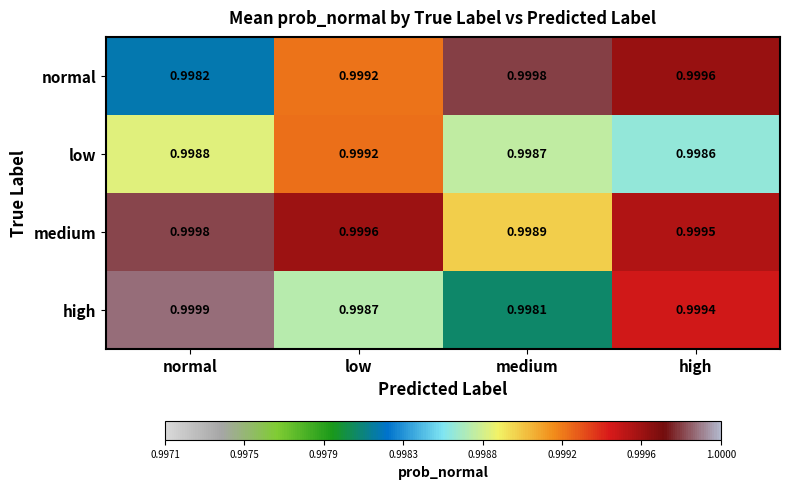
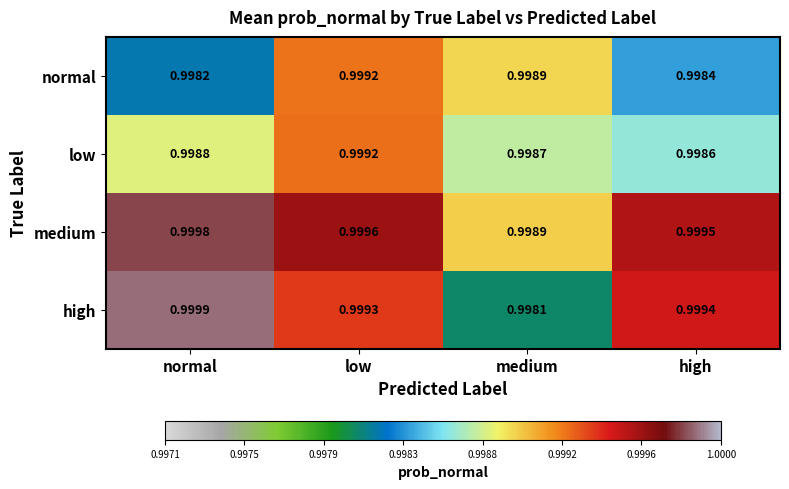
  {
    "normal": {
      "normal": 0.9982,
      "low": 0.9992,
-     "medium": 0.9998,
-     "high": 0.9996
+     "medium": 0.9989,
+     "high": 0.9984
    },
    "low": {
      "normal": 0.9988,
      "low": 0.9992,
      "medium": 0.9987,
      "high": 0.9986
    },
    "medium": {
      "normal": 0.9998,
      "low": 0.9996,
      "medium": 0.9989,
      "high": 0.9995
    },
    "high": {
      "normal": 0.9999,
-     "low": 0.9987,
+     "low": 0.9993,
      "medium": 0.9981,
      "high": 0.9994
    }
  }
